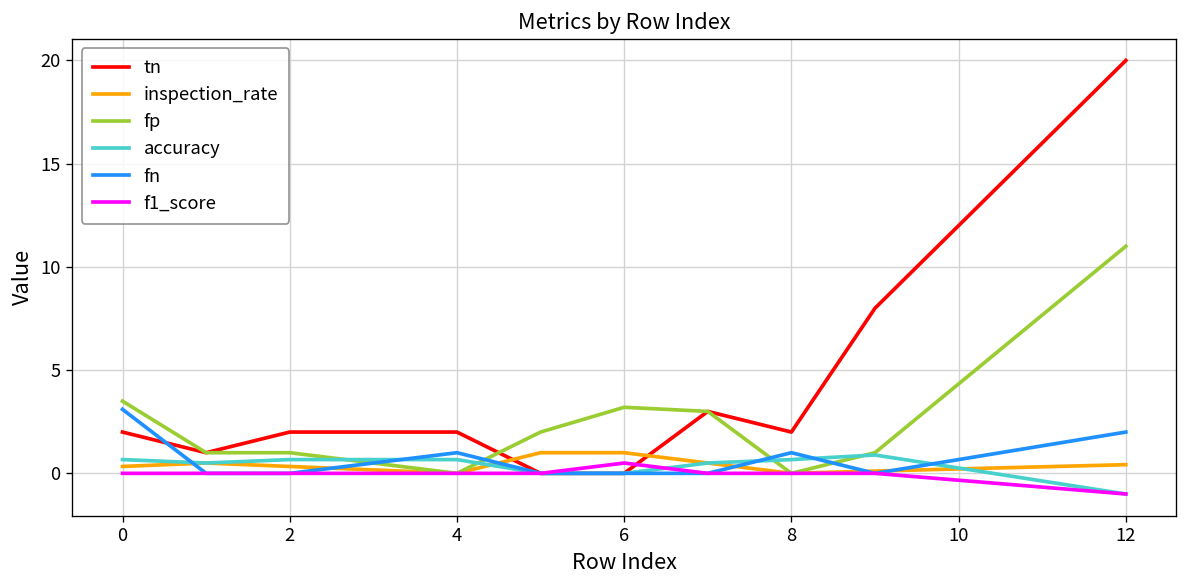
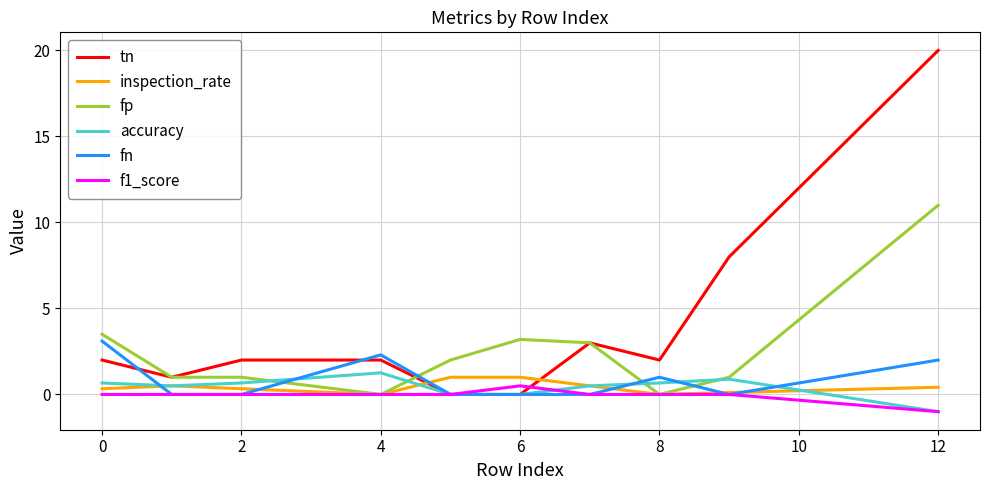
  {
    "tn": {
      "0": 2.0,
      "2": 2.0,
      "4": 2.0,
      "8": 2.0,
      "12": 20.0
    },
    "inspection_rate": {
      "0": 0.3,
      "2": 0.3,
      "6": 1.0,
      "12": 0.4
    },
    "fp": {
      "0": 3.5,
      "2": 1.0,
      "6": 3.2,
      "12": 11.0
    },
    "accuracy": {
      "0": 0.7,
      "2": 0.7,
-     "4": 0.7,
+     "4": 1.3,
      "8": 0.7
    },
    "fn": {
      "0": 3.1,
-     "4": 1.0,
+     "4": 2.3,
      "8": 1.0,
      "12": 2.0
    },
    "f1_score": {
      "0": 0.0,
      "6": 0.5
    }
  }
